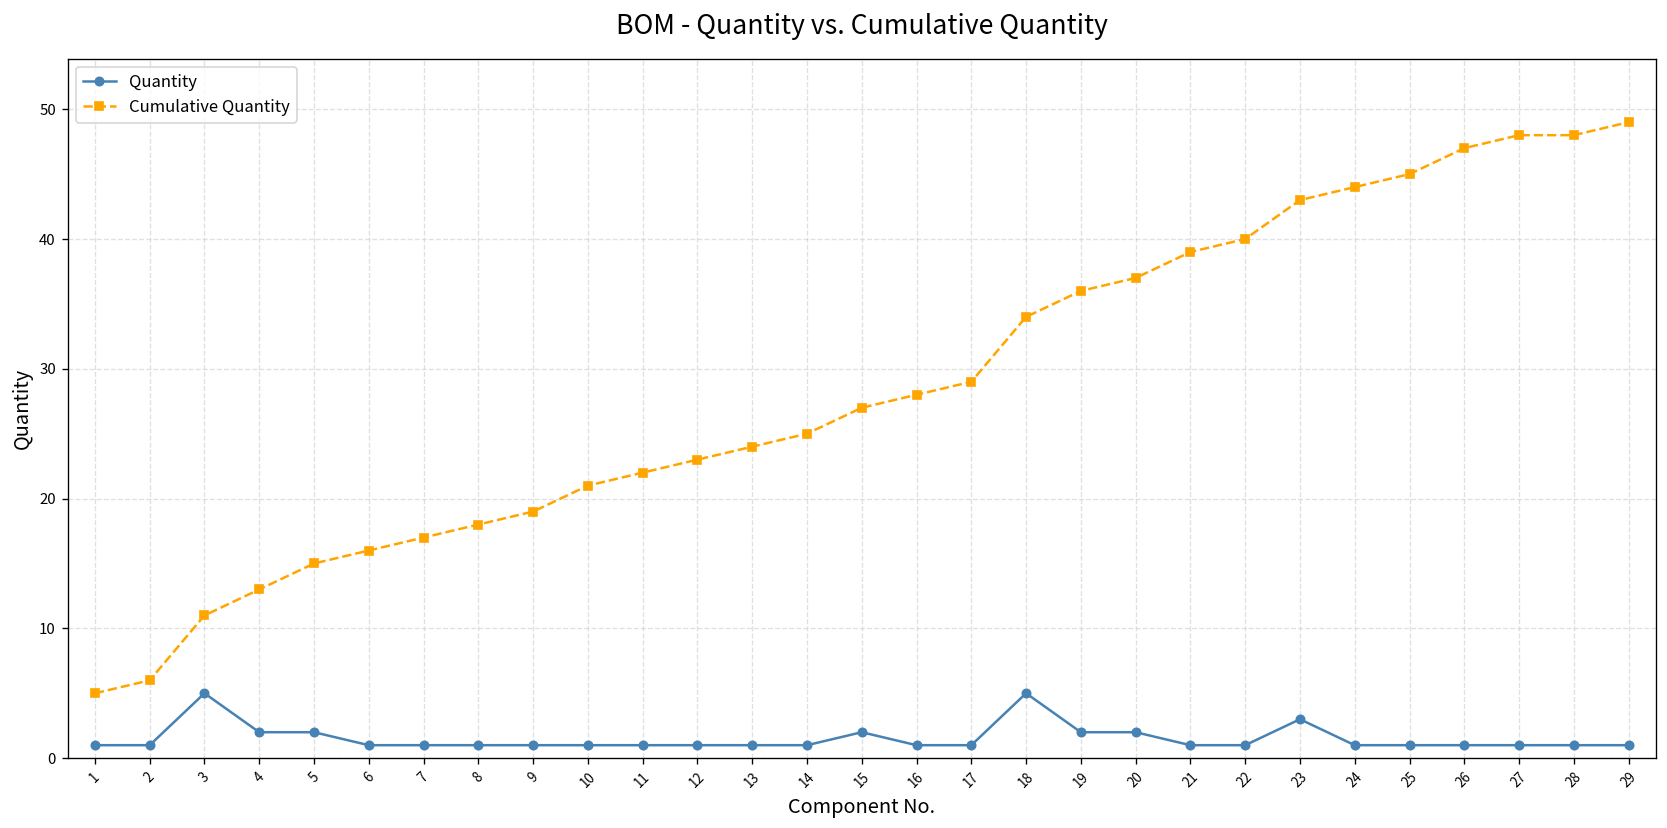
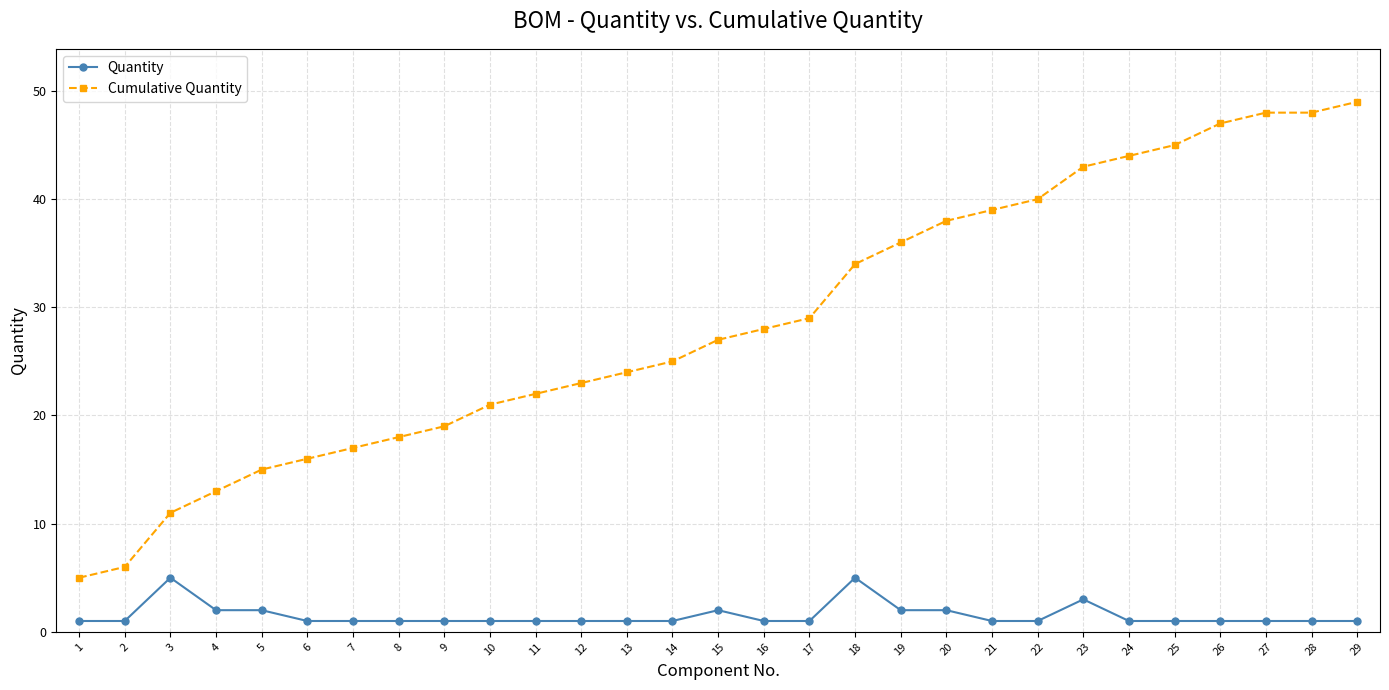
  {
    "Quantity": {
      "1": 1,
      "2": 1,
      "3": 5,
      "4": 2,
      "5": 2,
      "6": 1,
      "7": 1,
      "8": 1,
      "9": 1,
      "10": 1,
      "11": 1,
      "12": 1,
      "13": 1,
      "14": 1,
      "15": 2,
      "16": 1,
      "17": 1,
      "18": 5,
      "19": 2,
      "20": 2,
      "21": 1,
      "22": 1,
      "23": 3,
      "24": 1,
      "25": 1,
      "26": 1,
      "27": 1,
      "28": 1,
      "29": 1
    },
    "Cumulative Quantity": {
      "1": 5,
      "2": 6,
      "3": 11,
      "4": 13,
      "5": 15,
      "6": 16,
      "7": 17,
      "8": 18,
      "9": 19,
      "10": 21,
      "11": 22,
      "12": 23,
      "13": 24,
      "14": 25,
      "15": 27,
      "16": 28,
      "17": 29,
      "18": 34,
      "19": 36,
-     "20": 37,
+     "20": 38,
      "21": 39,
      "22": 40,
      "23": 43,
      "24": 44,
      "25": 45,
      "26": 47,
      "27": 48,
      "28": 48,
      "29": 49
    }
  }
